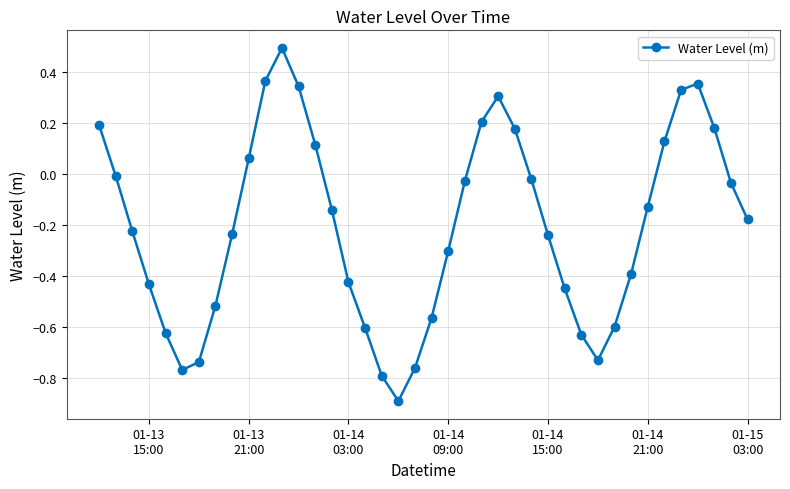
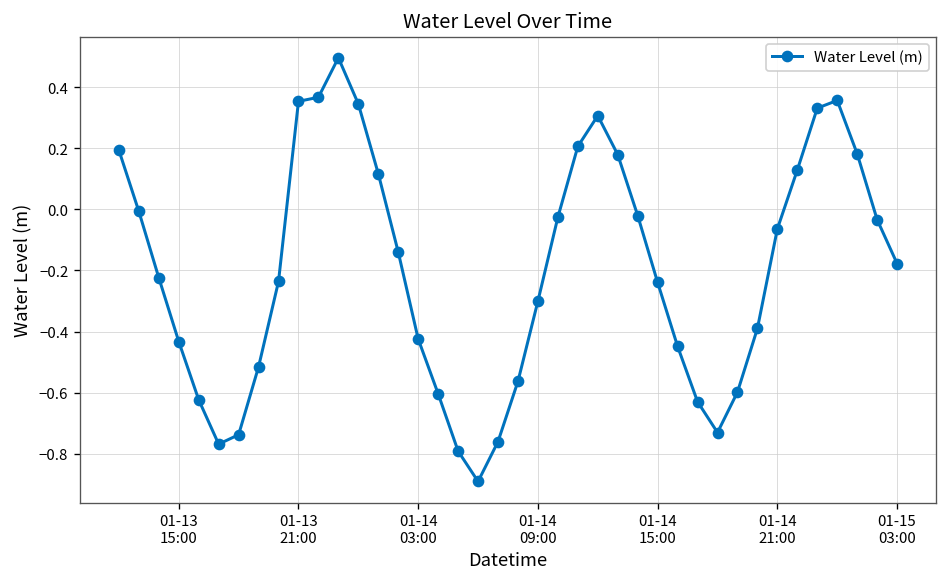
  {
    "01-13 15:00": -0.43,
-   "01-13 21:00": 0.06,
+   "01-13 21:00": 0.35,
    "01-14 03:00": -0.42,
    "01-14 09:00": -0.30,
    "01-14 15:00": -0.24,
-   "01-14 21:00": -0.13,
+   "01-14 21:00": -0.06,
    "01-15 03:00": -0.18
  }
